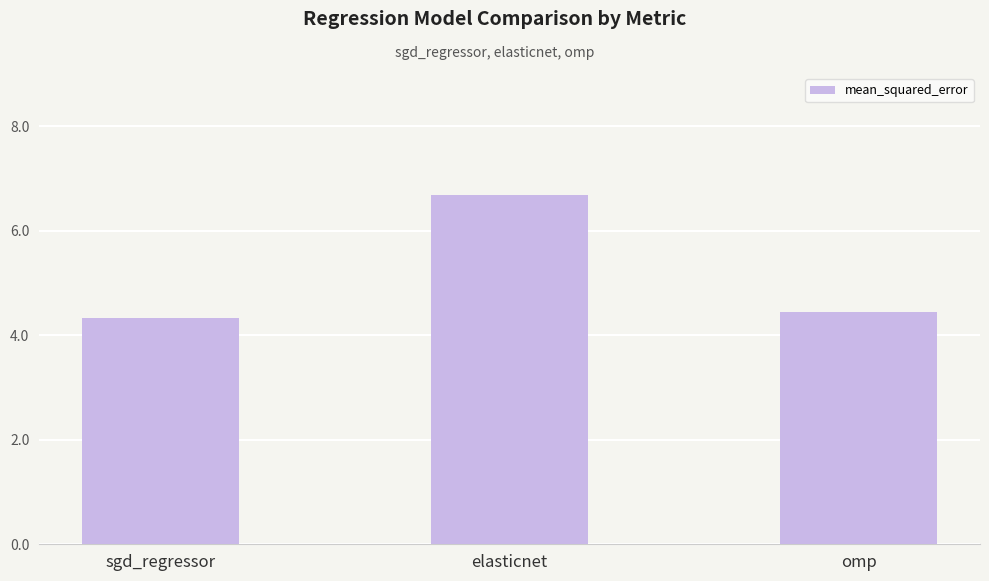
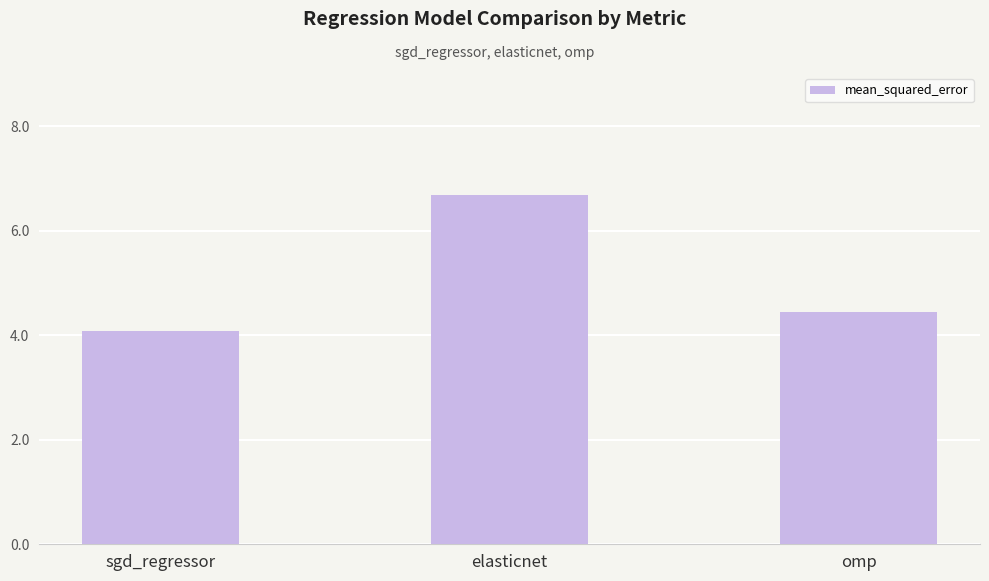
  {
-   "sgd_regressor": 4.3,
+   "sgd_regressor": 4.1,
    "elasticnet": 6.7,
    "omp": 4.5
  }
